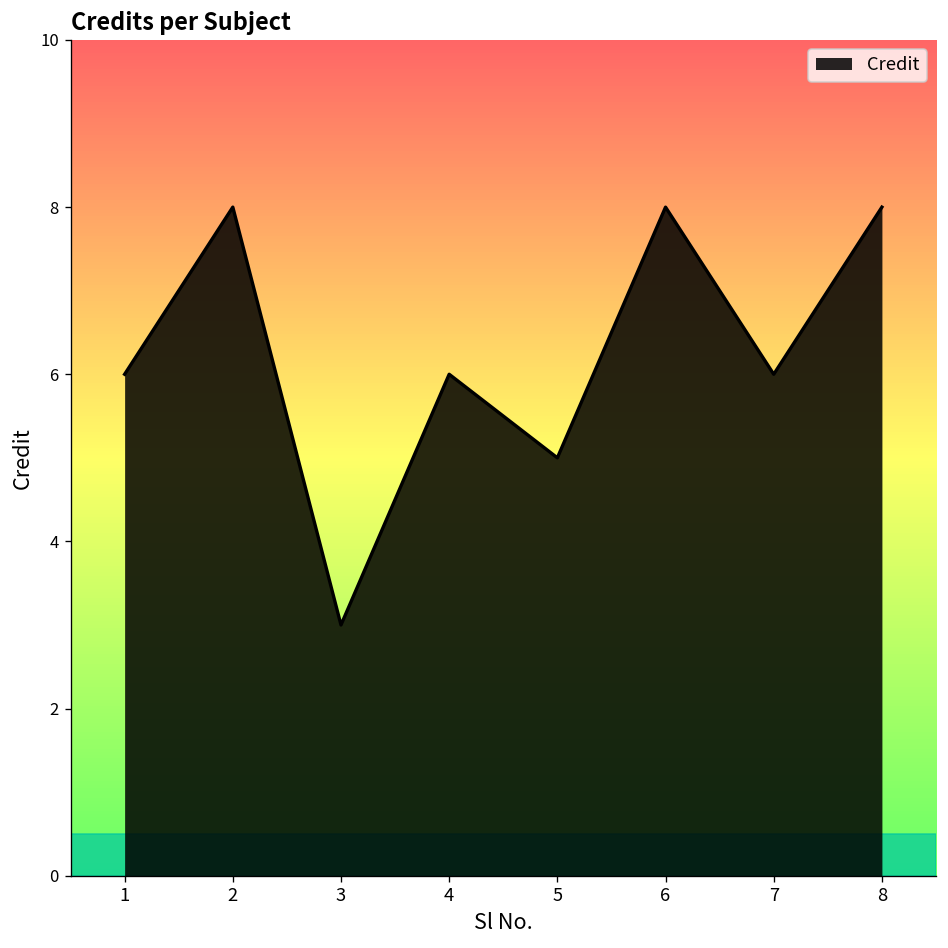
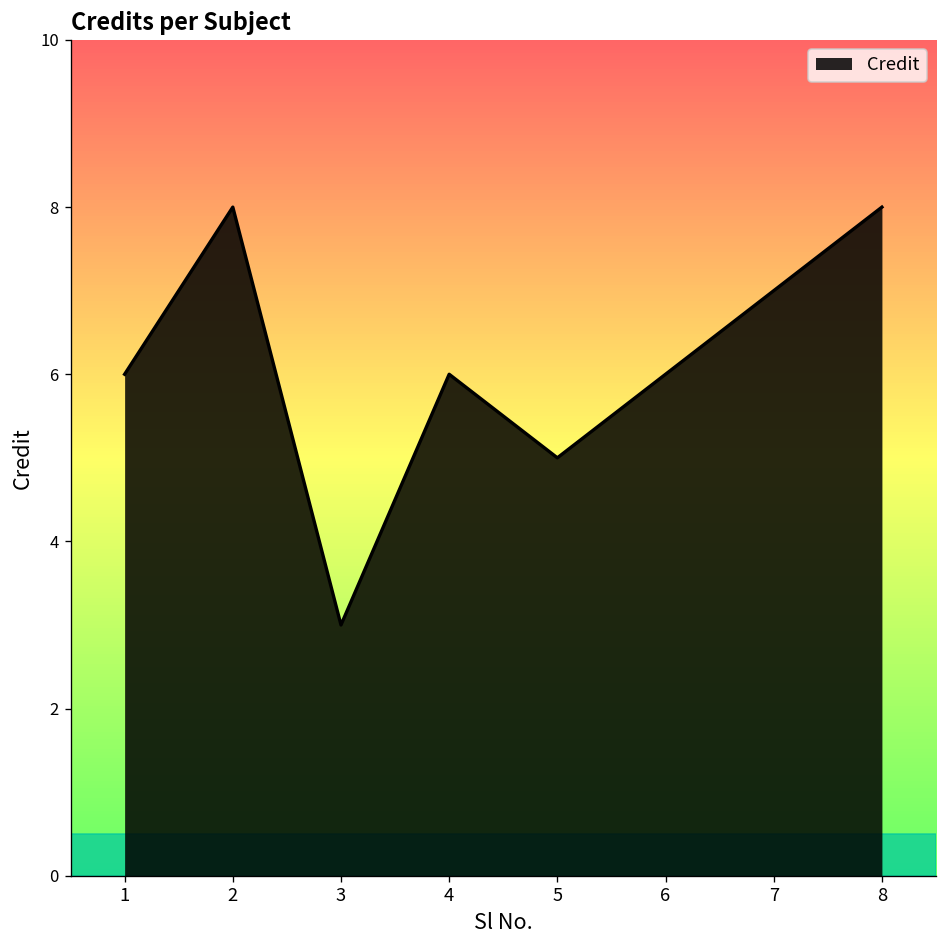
  {
    "1": 6,
    "2": 8,
    "3": 3,
    "4": 6,
    "5": 5,
-   "6": 8,
-   "7": 6,
+   "6": 6,
+   "7": 7,
    "8": 8
  }
